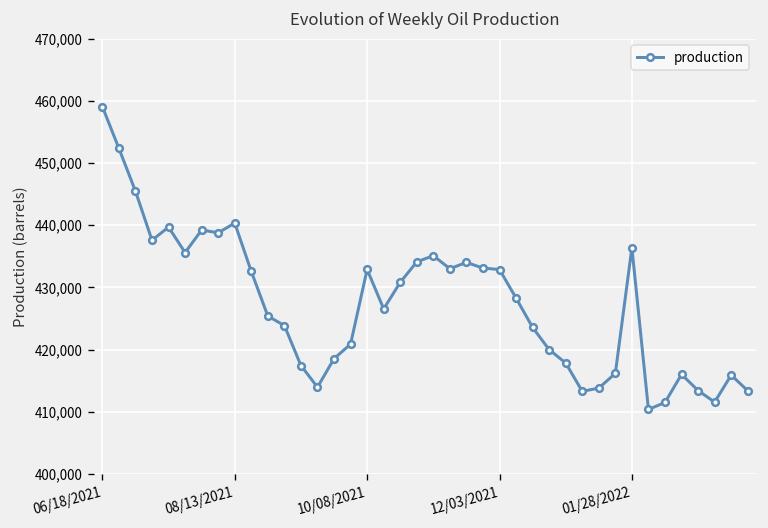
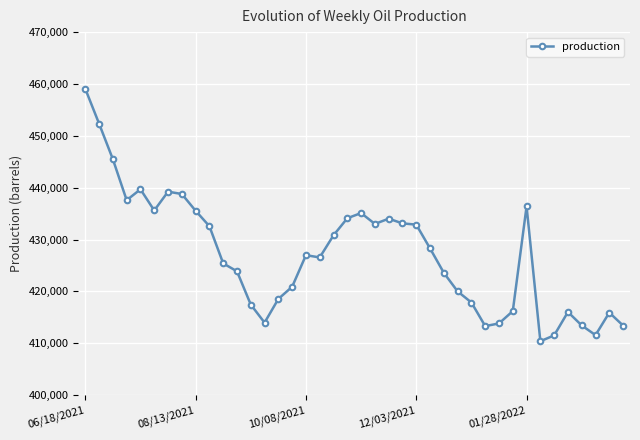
  {
    "06/18/2021": "459,000",
-   "08/13/2021": "440,000",
-   "10/08/2021": "433,000",
+   "08/13/2021": "436,000",
+   "10/08/2021": "427,000",
    "12/03/2021": "433,000",
    "01/28/2022": "436,000"
  }
